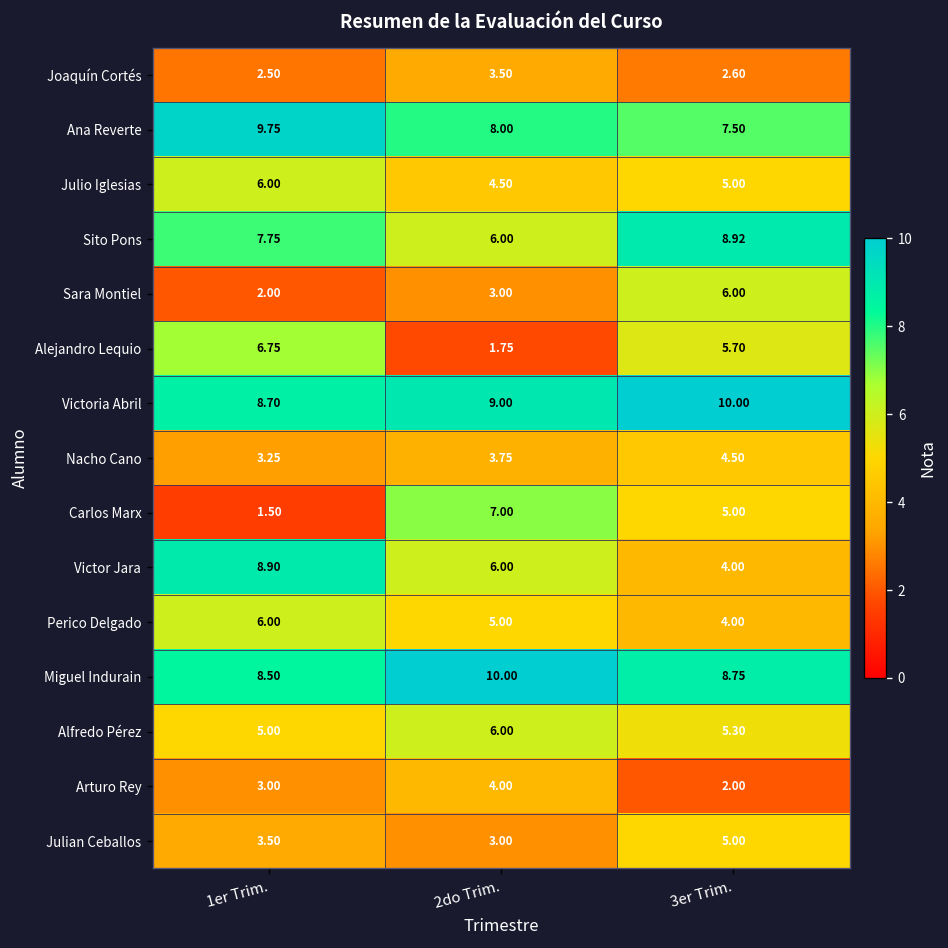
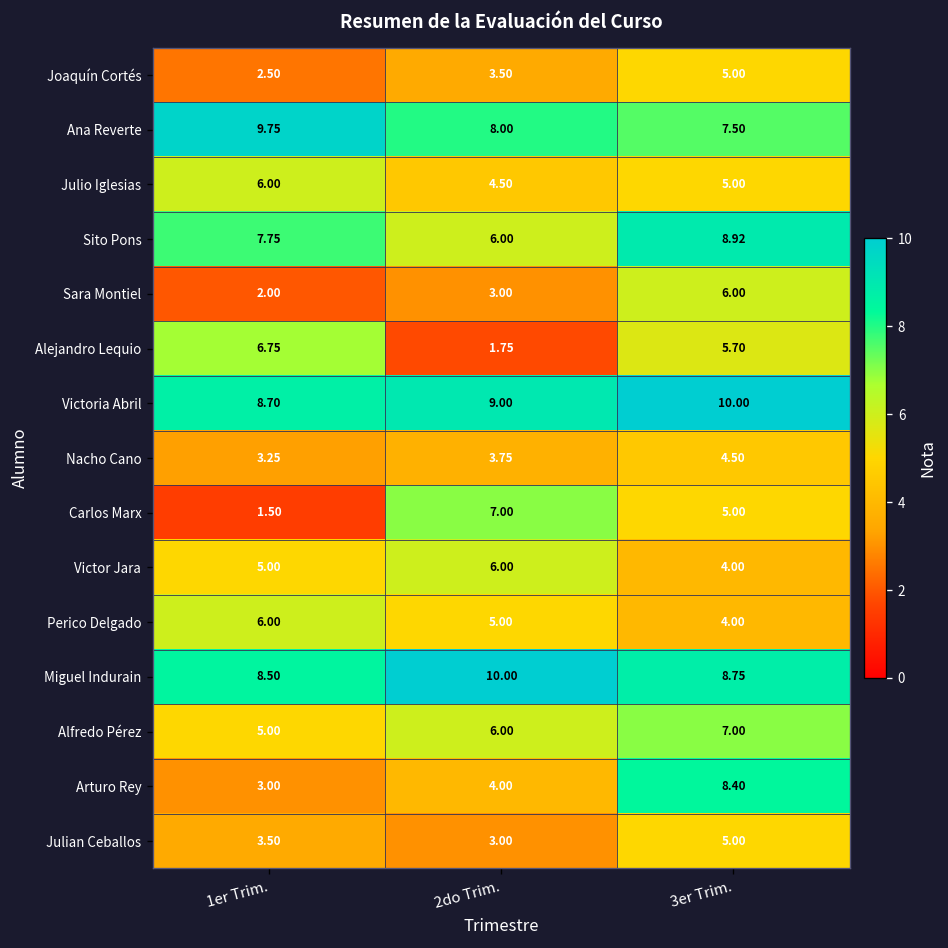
  {
    "Joaquín Cortés": {
      "1er Trim.": 2.50,
      "2do Trim.": 3.50,
-     "3er Trim.": 2.60
+     "3er Trim.": 5.00
    },
    "Ana Reverte": {
      "1er Trim.": 9.75,
      "2do Trim.": 8.00,
      "3er Trim.": 7.50
    },
    "Julio Iglesias": {
      "1er Trim.": 6.00,
      "2do Trim.": 4.50,
      "3er Trim.": 5.00
    },
    "Sito Pons": {
      "1er Trim.": 7.75,
      "2do Trim.": 6.00,
      "3er Trim.": 8.92
    },
    "Sara Montiel": {
      "1er Trim.": 2.00,
      "2do Trim.": 3.00,
      "3er Trim.": 6.00
    },
    "Alejandro Lequio": {
      "1er Trim.": 6.75,
      "2do Trim.": 1.75,
      "3er Trim.": 5.70
    },
    "Victoria Abril": {
      "1er Trim.": 8.70,
      "2do Trim.": 9.00,
      "3er Trim.": 10.00
    },
    "Nacho Cano": {
      "1er Trim.": 3.25,
      "2do Trim.": 3.75,
      "3er Trim.": 4.50
    },
    "Carlos Marx": {
      "1er Trim.": 1.50,
      "2do Trim.": 7.00,
      "3er Trim.": 5.00
    },
    "Victor Jara": {
-     "1er Trim.": 8.90,
+     "1er Trim.": 5.00,
      "2do Trim.": 6.00,
      "3er Trim.": 4.00
    },
    "Perico Delgado": {
      "1er Trim.": 6.00,
      "2do Trim.": 5.00,
      "3er Trim.": 4.00
    },
    "Miguel Indurain": {
      "1er Trim.": 8.50,
      "2do Trim.": 10.00,
      "3er Trim.": 8.75
    },
    "Alfredo Pérez": {
      "1er Trim.": 5.00,
      "2do Trim.": 6.00,
-     "3er Trim.": 5.30
+     "3er Trim.": 7.00
    },
    "Arturo Rey": {
      "1er Trim.": 3.00,
      "2do Trim.": 4.00,
-     "3er Trim.": 2.00
+     "3er Trim.": 8.40
    },
    "Julian Ceballos": {
      "1er Trim.": 3.50,
      "2do Trim.": 3.00,
      "3er Trim.": 5.00
    }
  }
